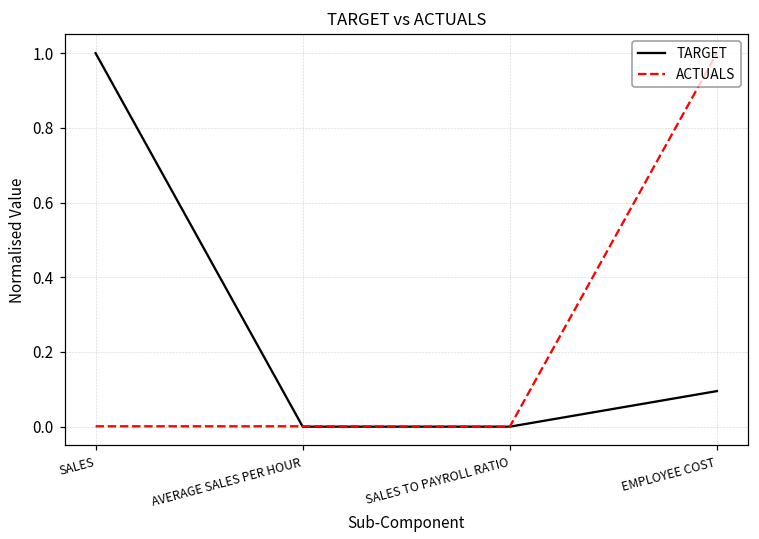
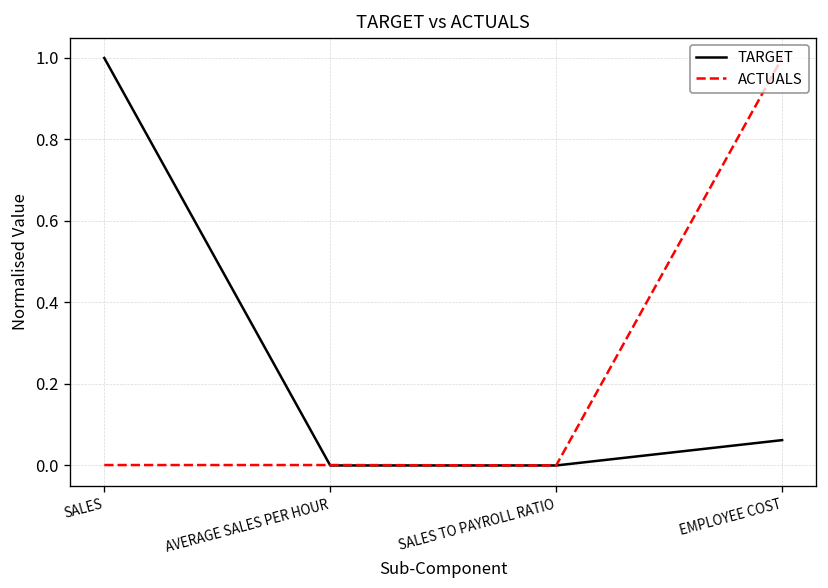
  {
    "TARGET": {
      "SALES": 1.00,
-     "EMPLOYEE COST": 0.10
+     "EMPLOYEE COST": 0.06
    },
    "ACTUALS": {
      "SALES": 0.00
    }
  }
